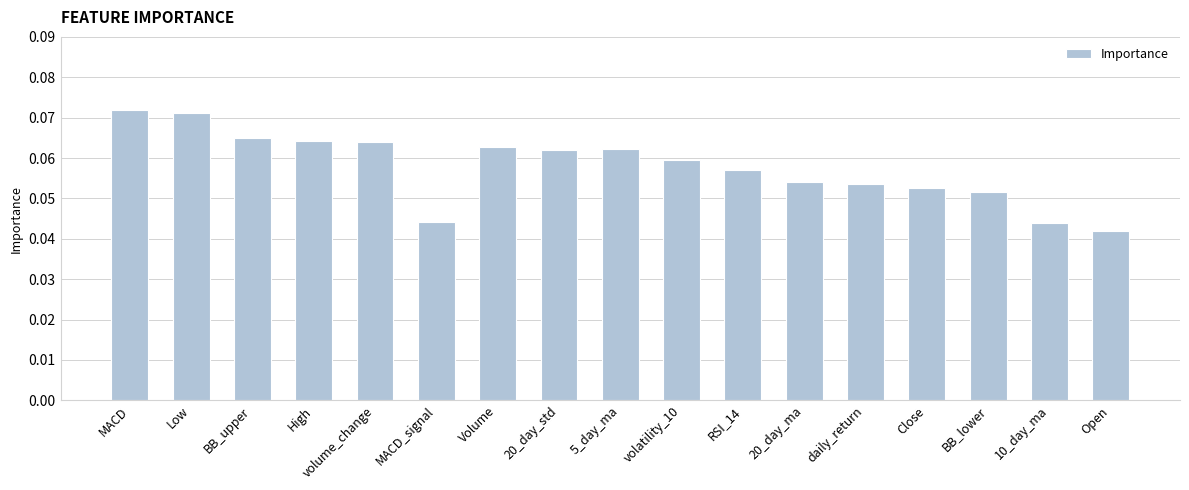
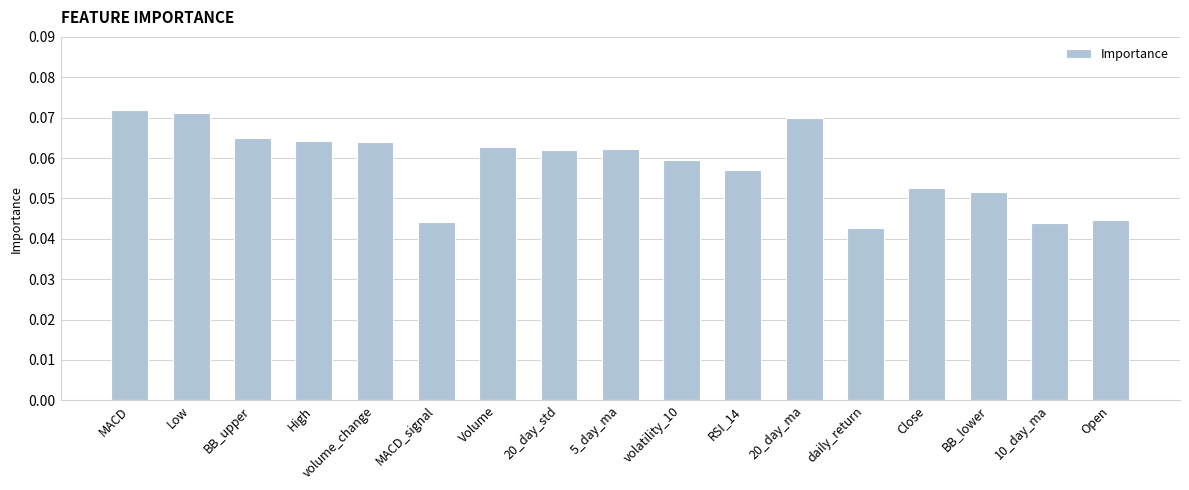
  {
    "MACD": 0.072,
    "Low": 0.071,
    "BB_upper": 0.065,
    "High": 0.064,
    "volume_change": 0.064,
    "MACD_signal": 0.044,
    "Volume": 0.063,
    "20_day_std": 0.062,
    "5_day_ma": 0.062,
    "volatility_10": 0.059,
    "RSI_14": 0.057,
-   "20_day_ma": 0.054,
-   "daily_return": 0.054,
+   "20_day_ma": 0.070,
+   "daily_return": 0.043,
    "Close": 0.053,
    "BB_lower": 0.052,
    "10_day_ma": 0.044,
-   "Open": 0.042
+   "Open": 0.045
  }
